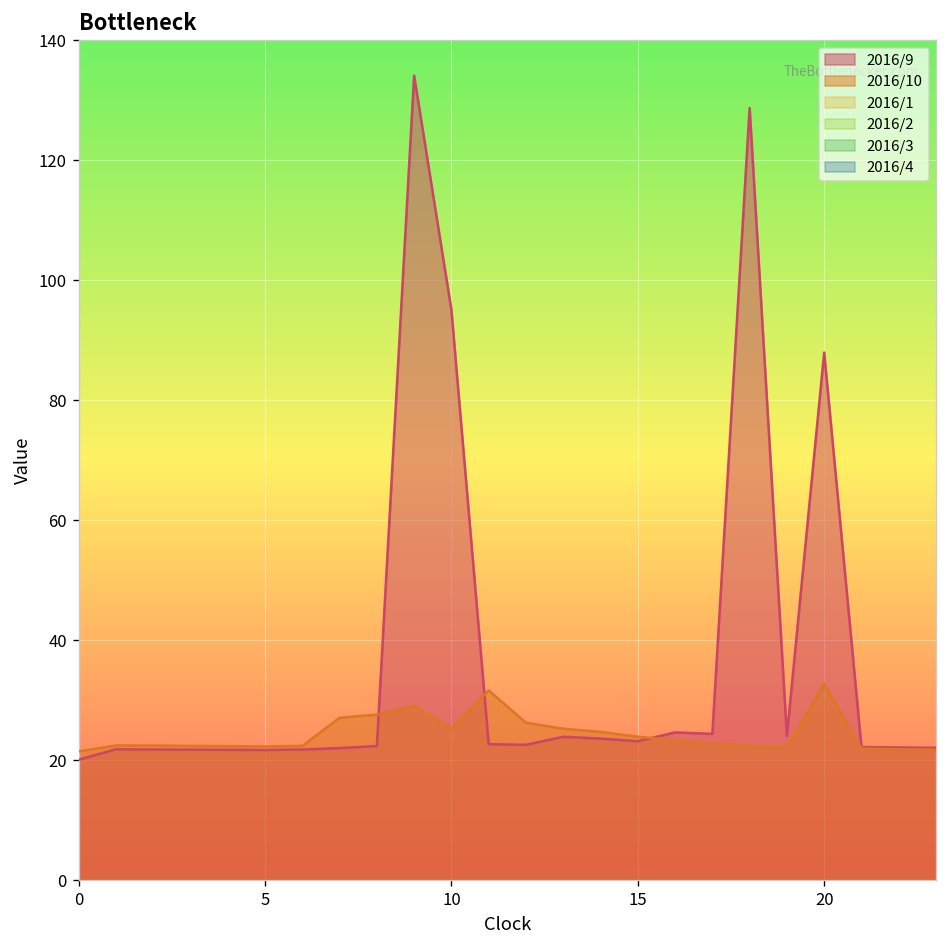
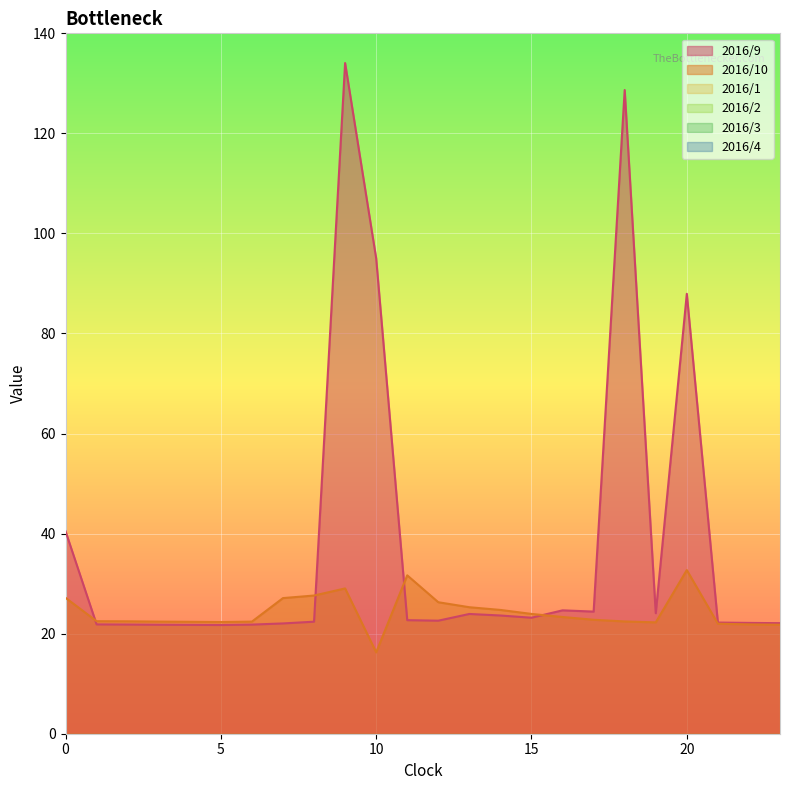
  {
    "2016/9": {
-     "0": 20,
+     "0": 40,
      "5": 22,
      "10": 95,
      "15": 23,
      "20": 88
    },
    "2016/10": {
-     "0": 22,
+     "0": 27,
      "5": 22,
-     "10": 25,
+     "10": 16,
      "15": 24,
      "20": 33
    },
    "2016/4": {
      "0": 0,
      "5": 0,
      "10": 0,
      "15": 0,
      "20": 0
    }
  }
